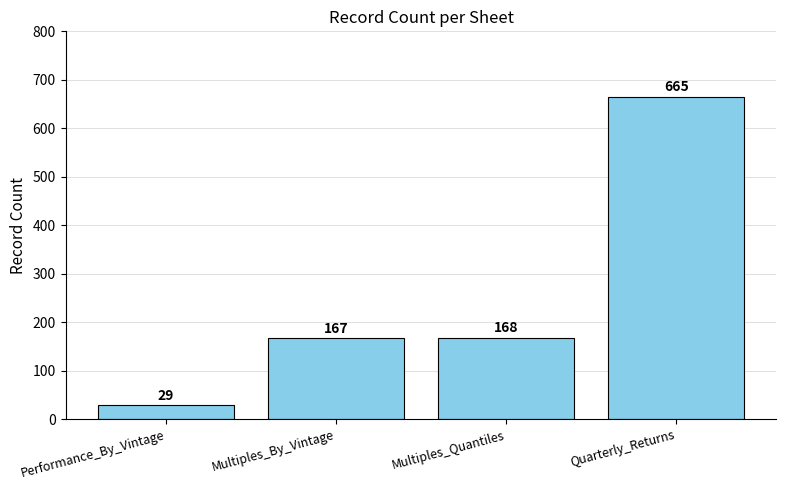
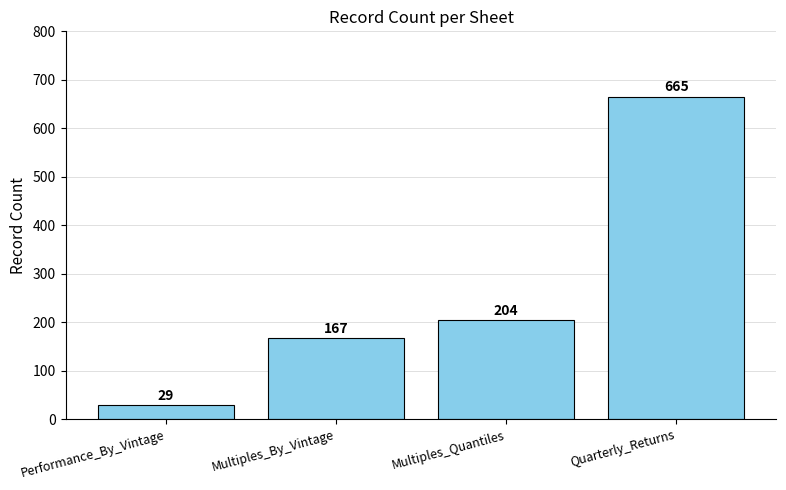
  {
    "Performance_By_Vintage": 29,
    "Multiples_By_Vintage": 167,
-   "Multiples_Quantiles": 168,
+   "Multiples_Quantiles": 204,
    "Quarterly_Returns": 665
  }
